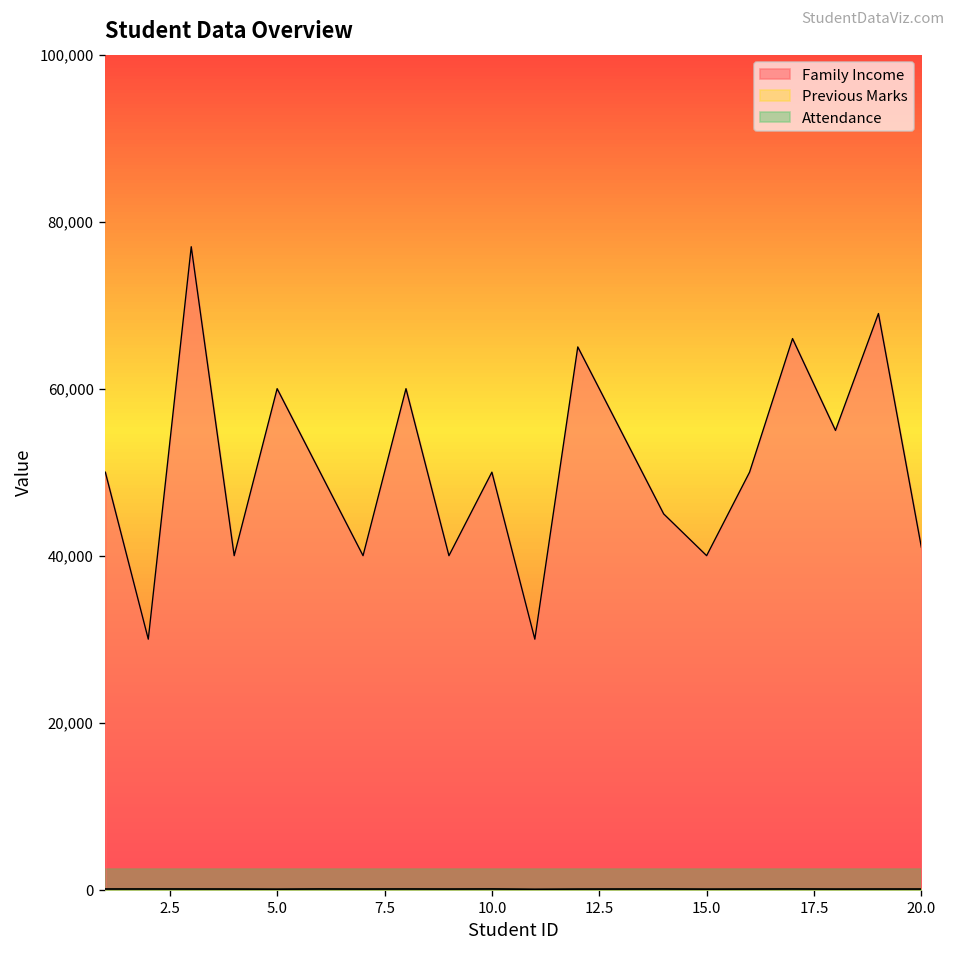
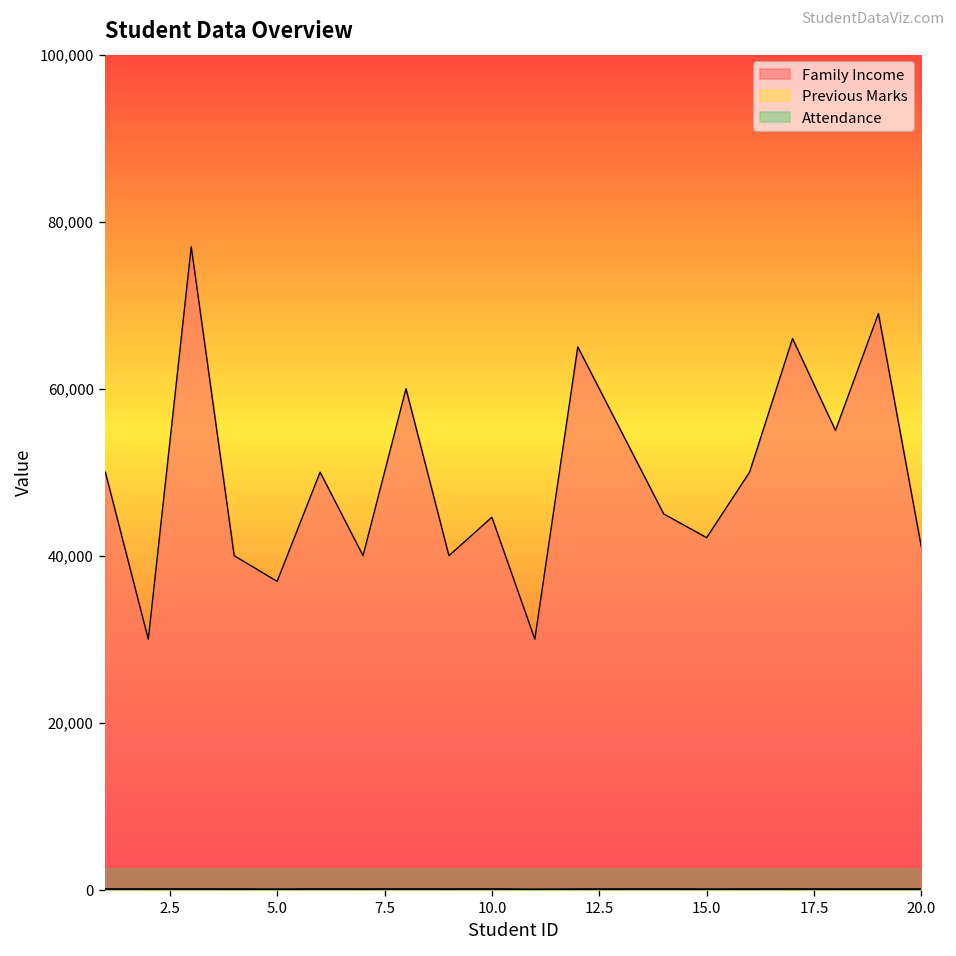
  {
    "Family Income": {
-     "5.0": "60,000",
-     "10.0": "50,000",
-     "15.0": "40,000",
+     "5.0": "37,000",
+     "10.0": "45,000",
+     "15.0": "42,000",
      "20.0": "41,000"
    }
  }
